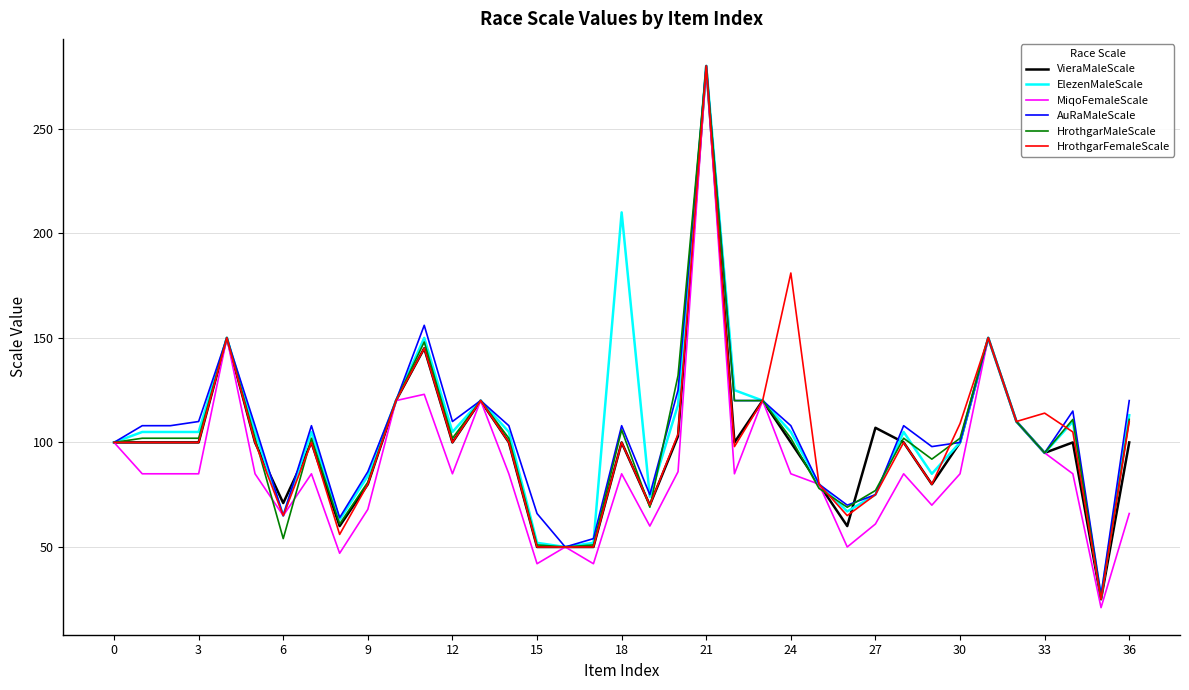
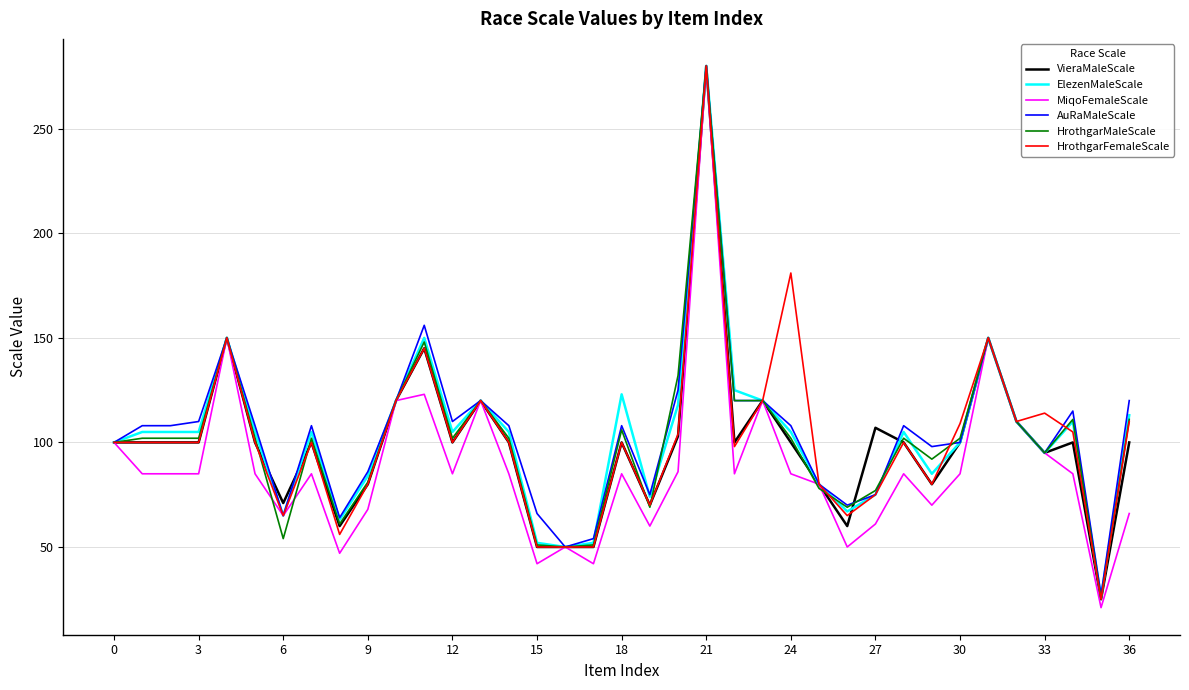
  {
    "VieraMaleScale": {
      "6": 71,
      "24": 100,
      "27": 107,
      "36": 100
    },
    "ElezenMaleScale": {
      "3": 105,
      "9": 84,
      "12": 105,
-     "18": 210,
+     "18": 123,
      "24": 105,
      "36": 113
    },
    "MiqoFemaleScale": {
      "3": 85,
      "9": 68,
      "12": 85,
      "15": 42,
      "18": 85,
      "24": 85,
      "27": 61,
      "30": 85,
      "36": 66
    },
    "AuRaMaleScale": {
      "3": 110,
      "9": 86,
      "12": 110,
      "15": 66,
      "18": 108,
      "24": 108,
      "36": 120
    },
    "HrothgarMaleScale": {
      "3": 102,
      "6": 54,
      "12": 102,
      "18": 106,
      "24": 102,
      "27": 77,
      "30": 102
    },
    "HrothgarFemaleScale": {
      "24": 181,
      "30": 109,
      "33": 114
    }
  }
